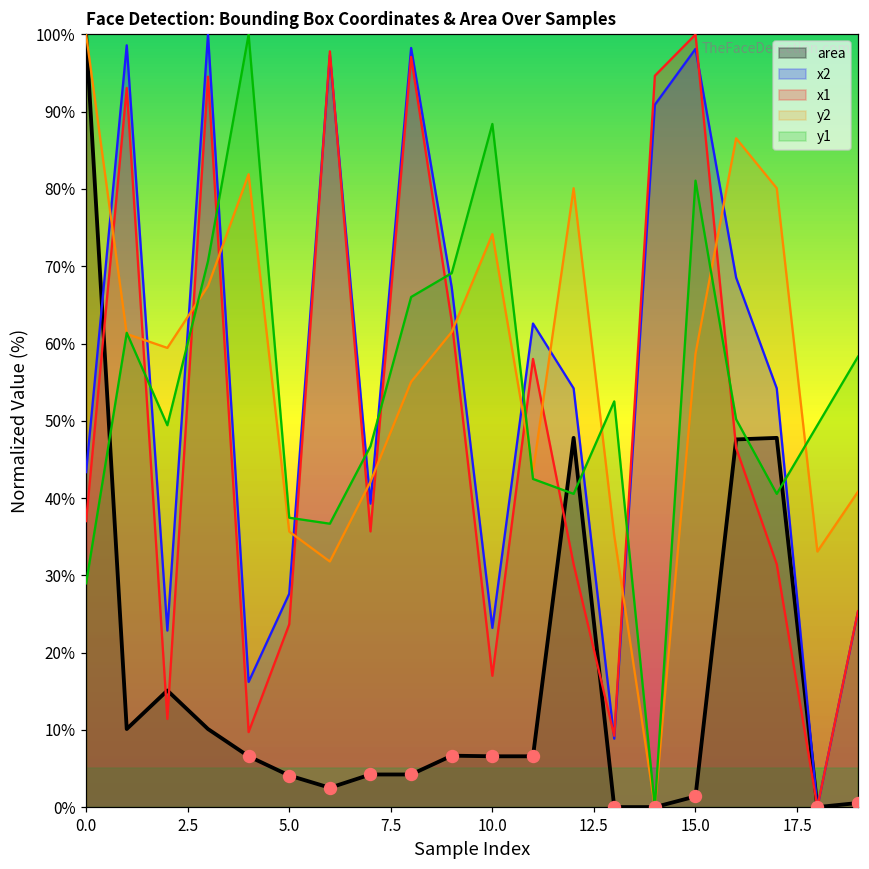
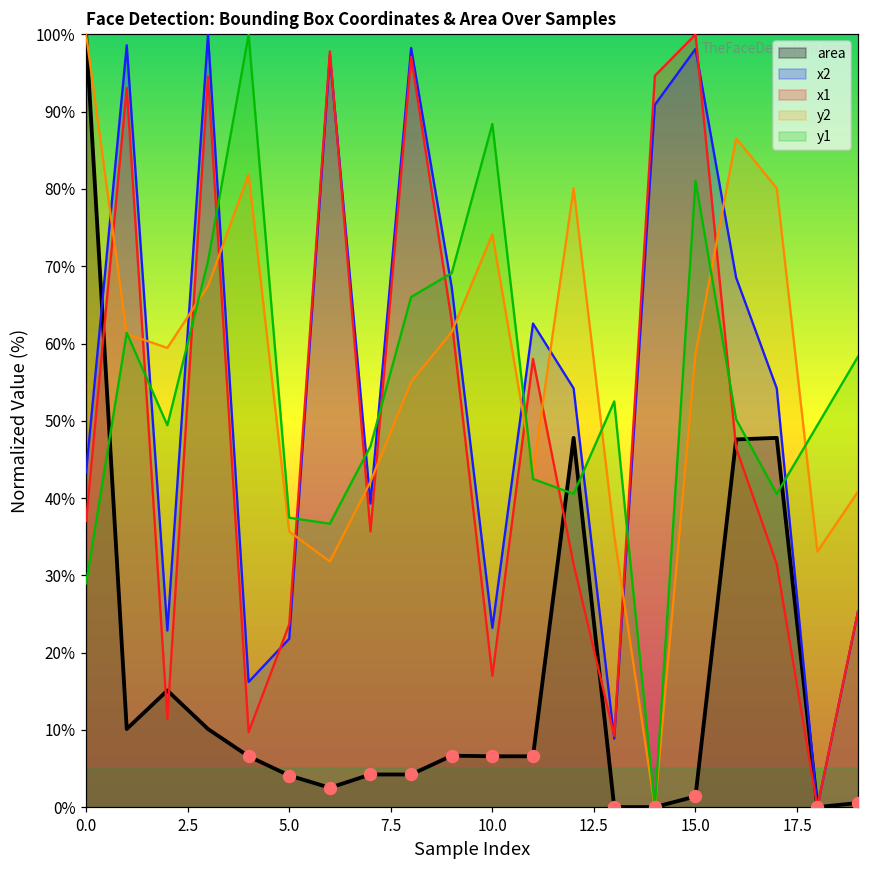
  {
    "x2": {
      "0.0": "43%",
-     "5.0": "28%",
+     "5.0": "22%",
      "10.0": "23%",
      "15.0": "98%"
    }
  }
